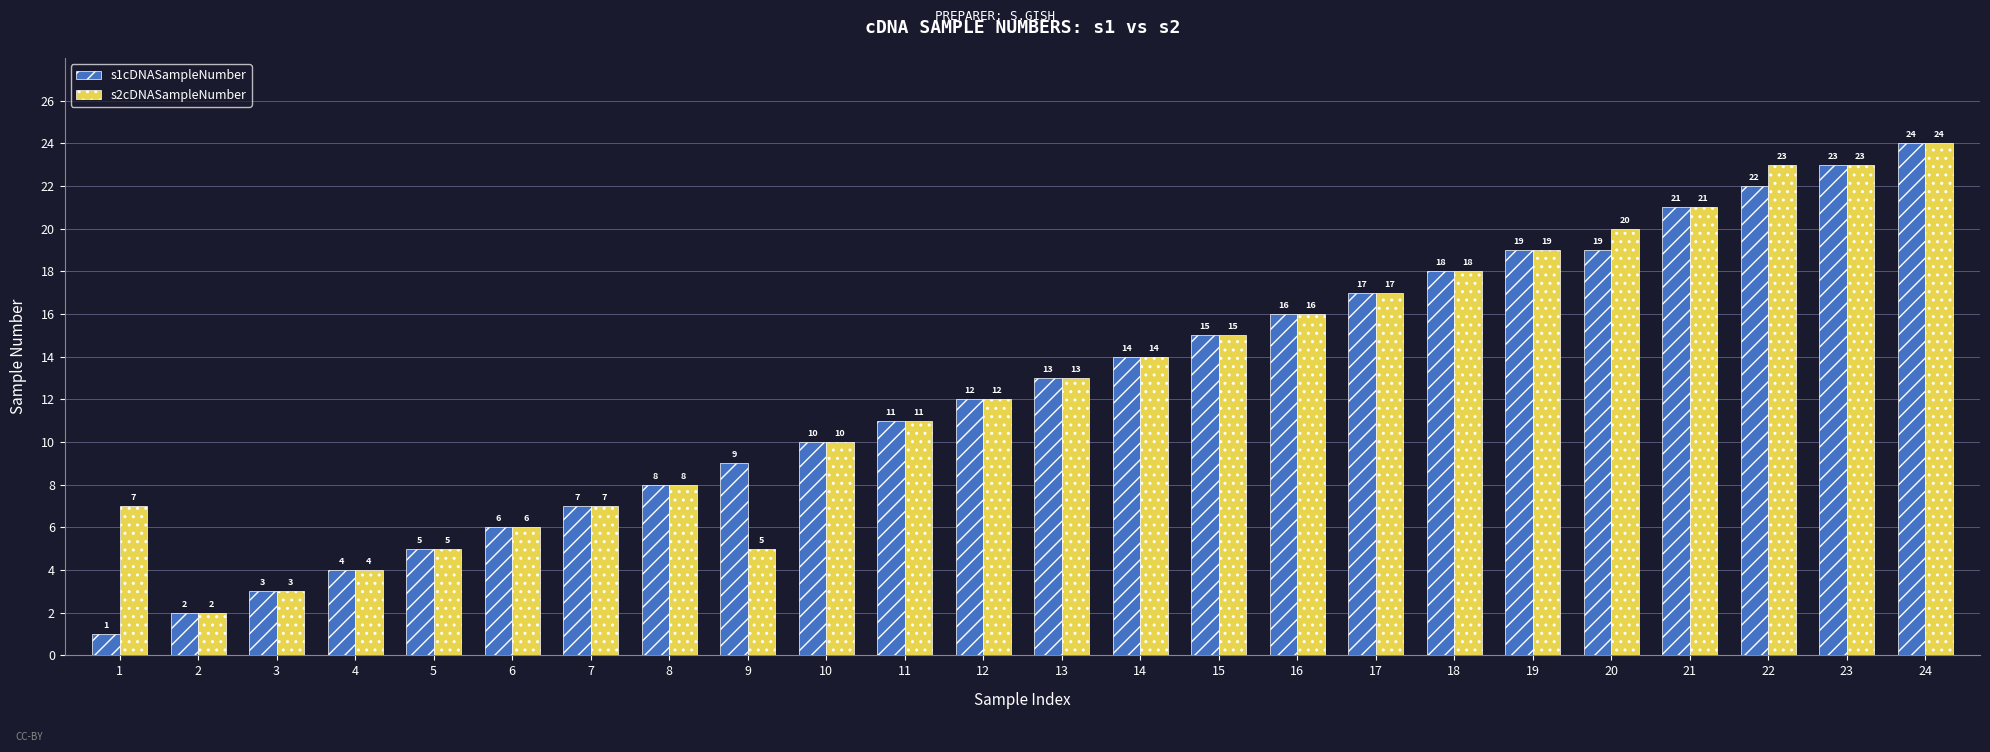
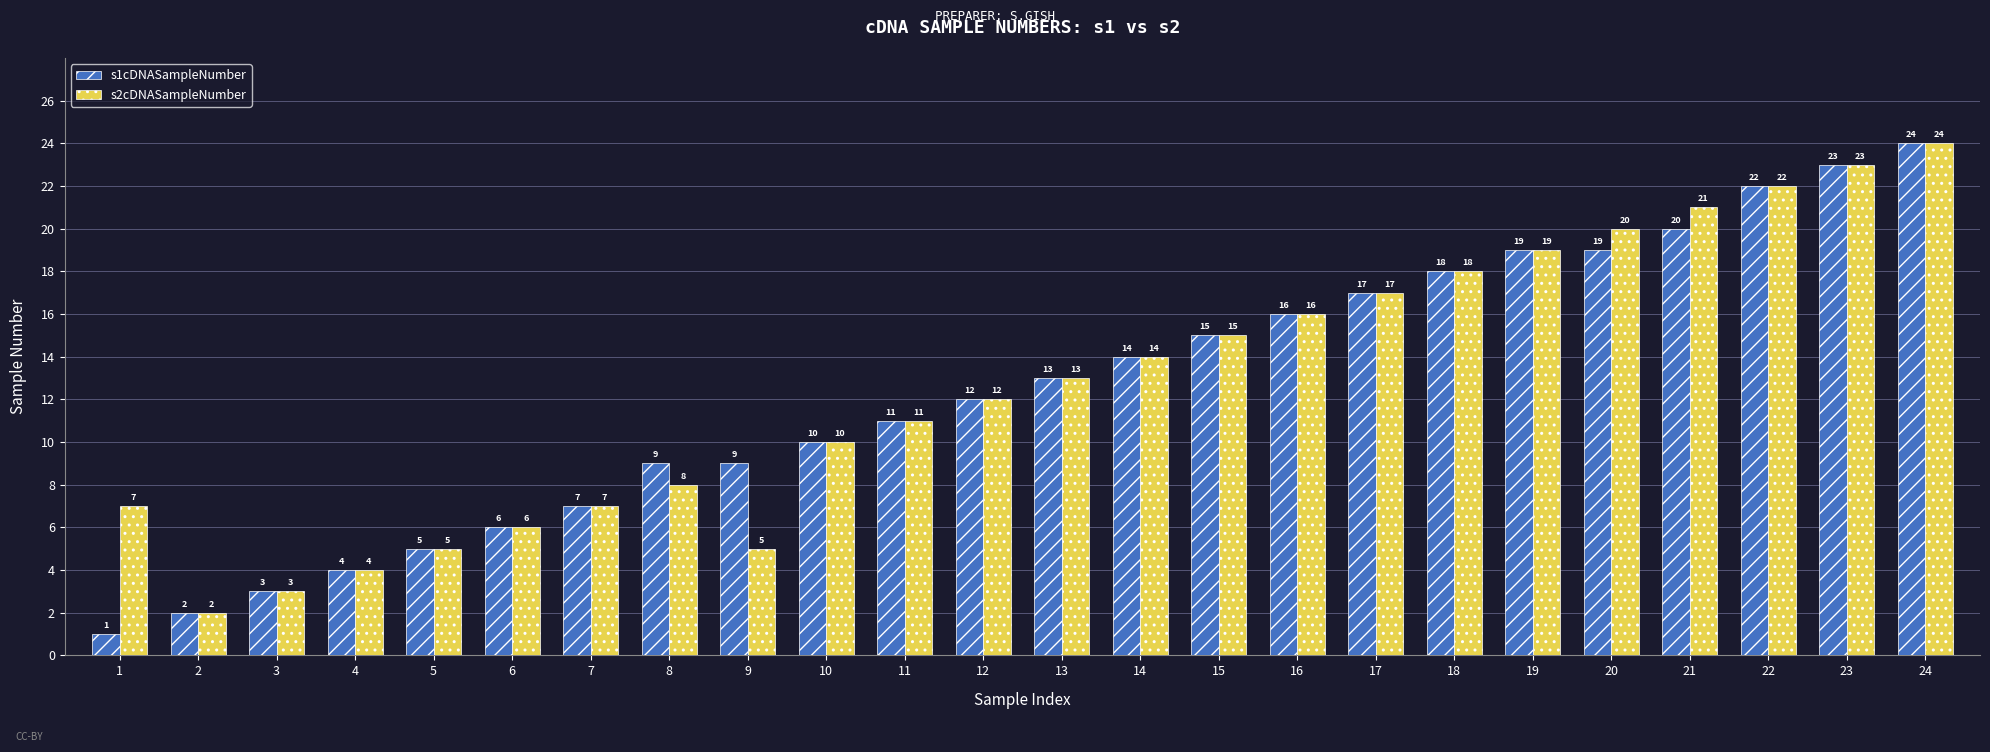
  {
    "s1cDNASampleNumber": {
      "1": 1,
      "2": 2,
      "3": 3,
      "4": 4,
      "5": 5,
      "6": 6,
      "7": 7,
-     "8": 8,
+     "8": 9,
      "9": 9,
      "10": 10,
      "11": 11,
      "12": 12,
      "13": 13,
      "14": 14,
      "15": 15,
      "16": 16,
      "17": 17,
      "18": 18,
      "19": 19,
      "20": 19,
-     "21": 21,
+     "21": 20,
      "22": 22,
      "23": 23,
      "24": 24
    },
    "s2cDNASampleNumber": {
      "1": 7,
      "2": 2,
      "3": 3,
      "4": 4,
      "5": 5,
      "6": 6,
      "7": 7,
      "8": 8,
      "9": 5,
      "10": 10,
      "11": 11,
      "12": 12,
      "13": 13,
      "14": 14,
      "15": 15,
      "16": 16,
      "17": 17,
      "18": 18,
      "19": 19,
      "20": 20,
      "21": 21,
-     "22": 23,
+     "22": 22,
      "23": 23,
      "24": 24
    }
  }
